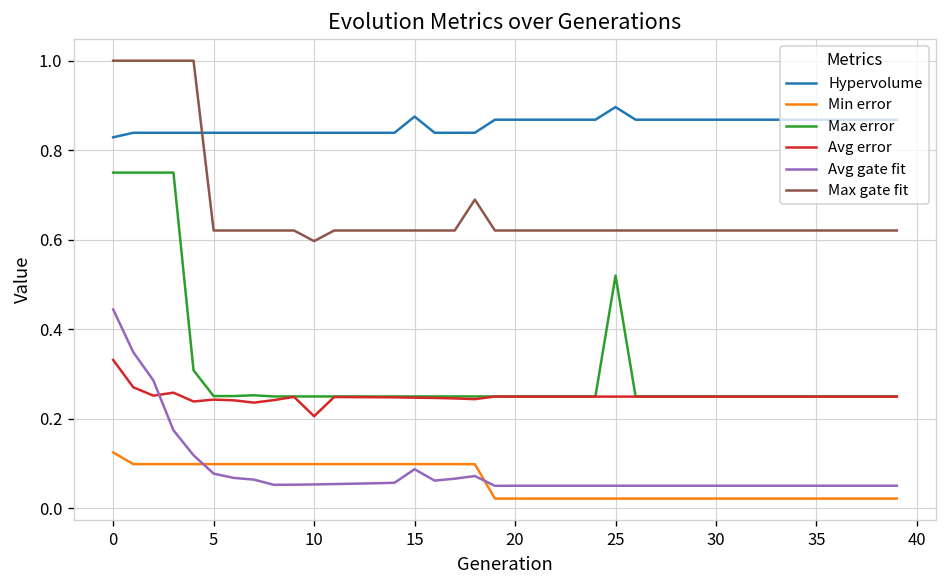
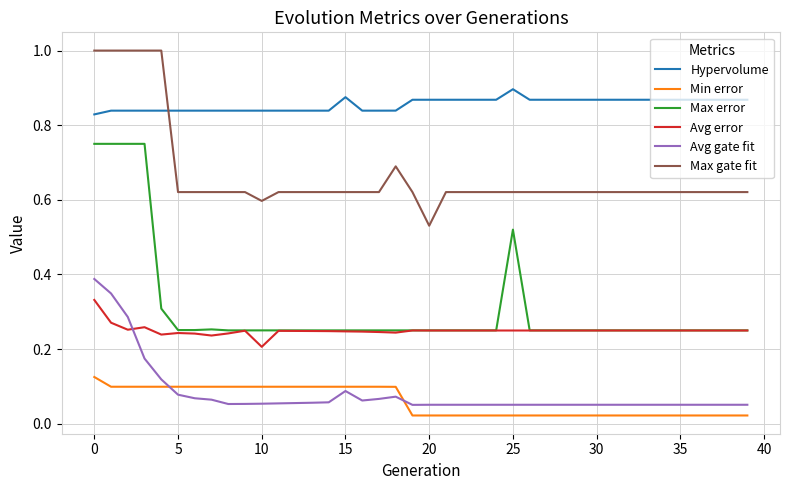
  {
    "Hypervolume": {
      "0": 0.83,
      "5": 0.84,
      "10": 0.84,
      "15": 0.88,
      "20": 0.87,
      "25": 0.90,
      "30": 0.87
    },
    "Min error": {
      "0": 0.13,
      "5": 0.10,
      "10": 0.10,
      "15": 0.10,
      "20": 0.02,
      "25": 0.02,
      "30": 0.02,
      "35": 0.02
    },
    "Max error": {
      "0": 0.75,
      "5": 0.25,
      "10": 0.25,
      "25": 0.52
    },
    "Avg error": {
      "0": 0.33,
      "5": 0.24,
      "10": 0.21,
      "25": 0.25
    },
    "Avg gate fit": {
-     "0": 0.44,
+     "0": 0.39,
      "5": 0.08,
      "10": 0.05,
      "15": 0.09,
      "20": 0.05,
      "25": 0.05,
      "30": 0.05,
      "35": 0.05
    },
    "Max gate fit": {
      "0": 1.00,
      "5": 0.62,
      "10": 0.60,
      "15": 0.62,
-     "20": 0.62,
+     "20": 0.53,
      "25": 0.62,
      "30": 0.62,
      "35": 0.62
    }
  }
